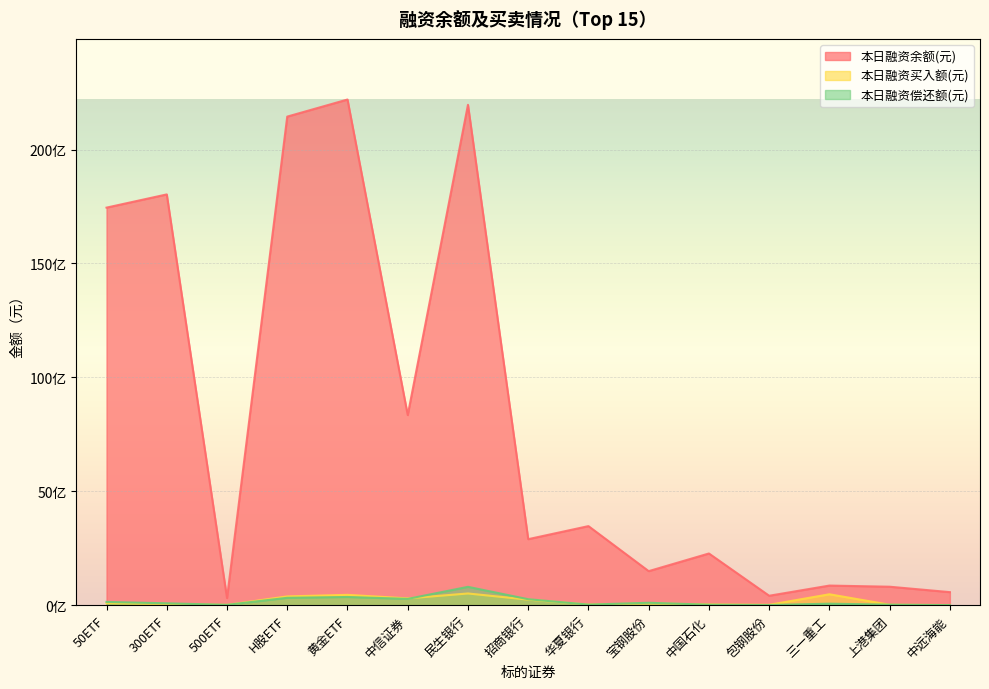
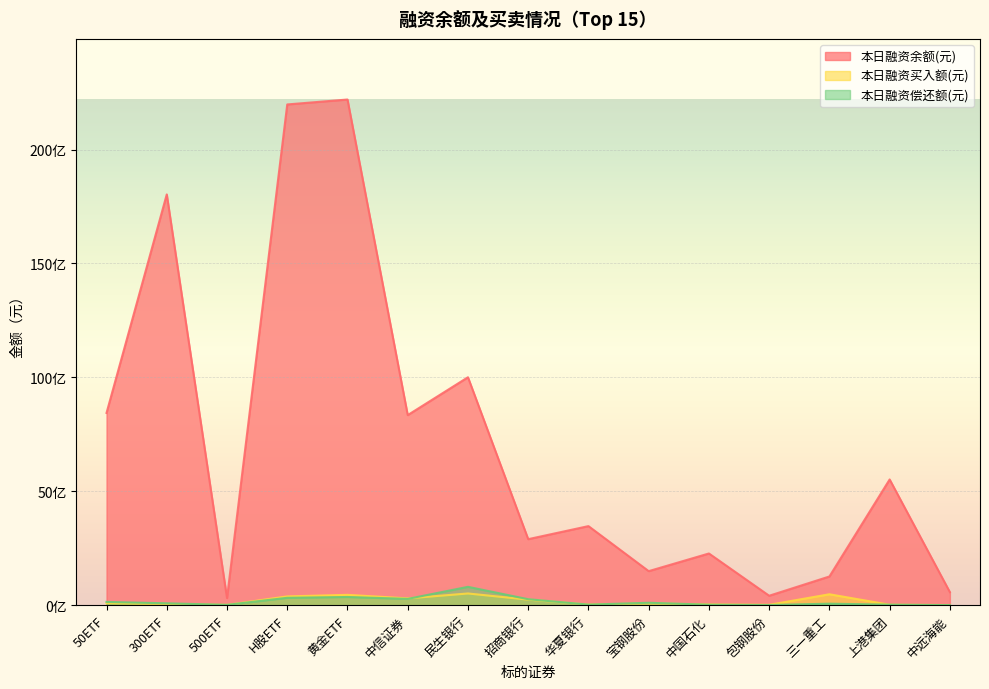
  {
    "本日融资余额(元)": {
-     "50ETF": "175亿",
+     "50ETF": "84亿",
      "300ETF": "180亿",
      "500ETF": "3亿",
-     "H股ETF": "214亿",
+     "H股ETF": "220亿",
      "黄金ETF": "222亿",
      "中信证券": "83亿",
-     "民生银行": "220亿",
+     "民生银行": "100亿",
      "招商银行": "29亿",
      "华夏银行": "35亿",
      "宝钢股份": "15亿",
      "中国石化": "23亿",
      "包钢股份": "4亿",
-     "三一重工": "9亿",
-     "上港集团": "8亿",
+     "三一重工": "13亿",
+     "上港集团": "55亿",
      "中远海能": "6亿"
    },
    "本日融资买入额(元)": {
      "民生银行": "5亿",
      "三一重工": "5亿"
    },
    "本日融资偿还额(元)": {
      "民生银行": "8亿",
      "三一重工": "1亿"
    }
  }
